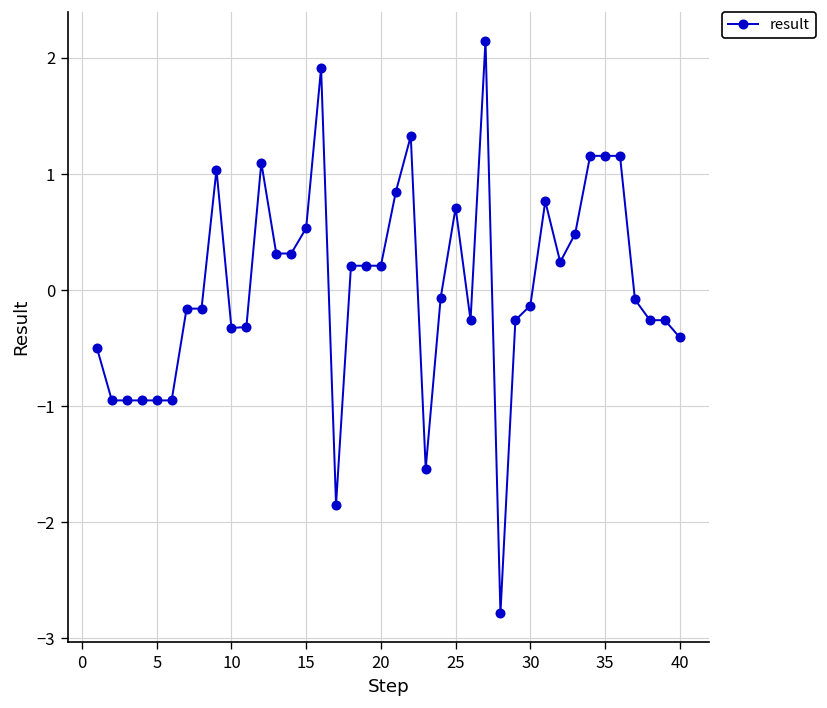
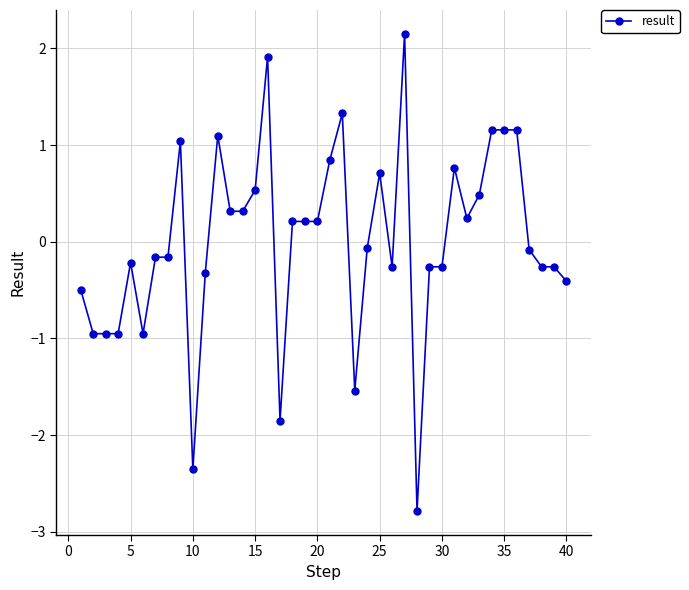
  {
-   "5": -1.0,
-   "10": -0.3,
+   "5": -0.2,
+   "10": -2.4,
    "15": 0.5,
    "20": 0.2,
    "25": 0.7,
-   "30": -0.1,
+   "30": -0.3,
    "35": 1.2,
    "40": -0.4
  }
